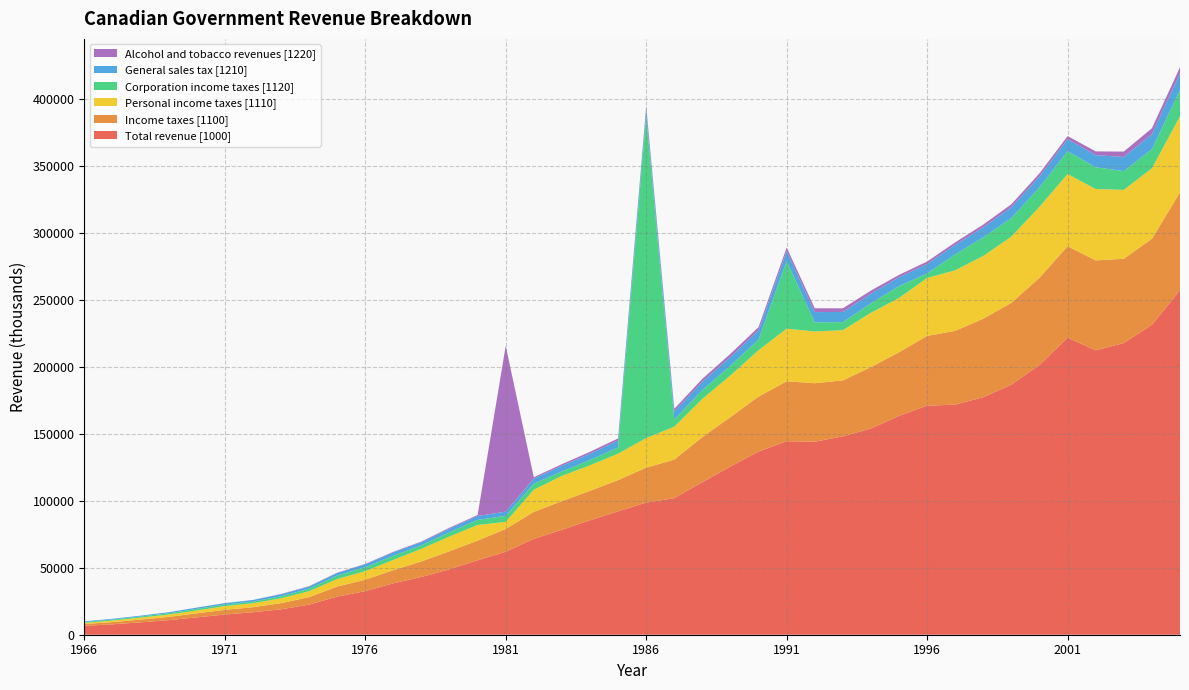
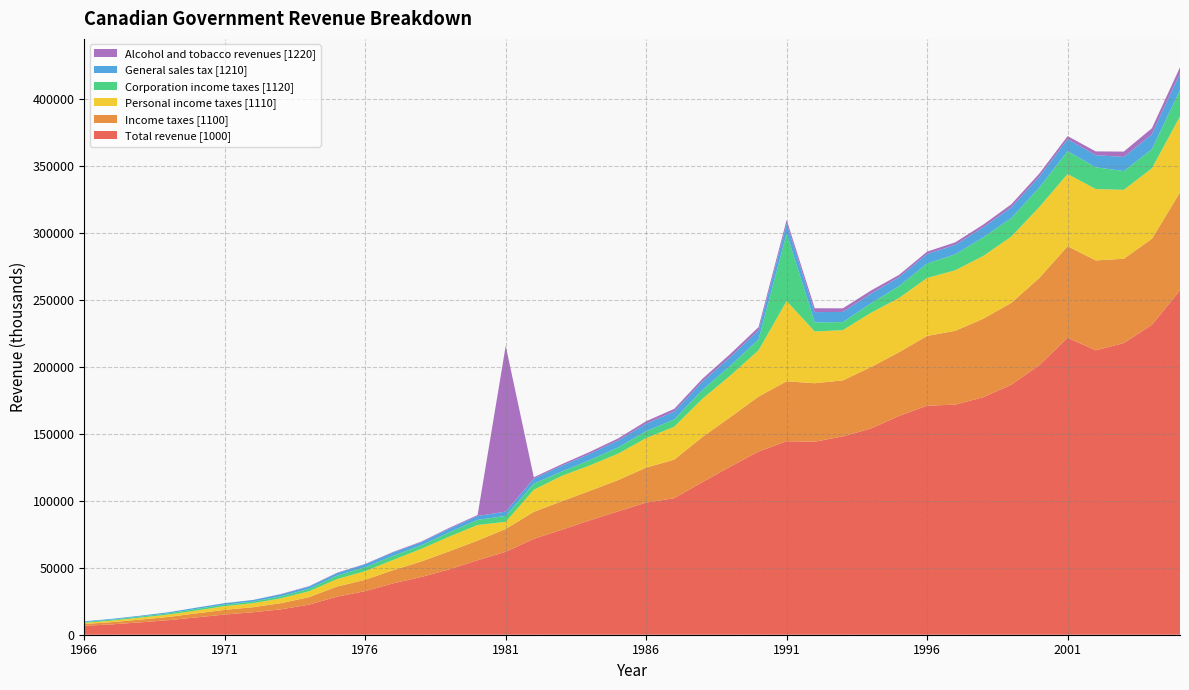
  {
    "Personal income taxes [1110]": {
      "1976": 6000,
      "1981": 5000,
      "1986": 22000,
-     "1991": 39000,
+     "1991": 60000,
      "1996": 43000,
      "2001": 54000
    },
    "Corporation income taxes [1120]": {
      "1976": 3000,
      "1981": 4000,
-     "1986": 240000,
+     "1986": 5000,
      "1991": 51000,
-     "1996": 3000,
+     "1996": 11000,
      "2001": 17000
    },
    "General sales tax [1210]": {
      "1981": 3000,
      "1991": 7000,
      "2001": 9000
    },
    "Alcohol and tobacco revenues [1220]": {
      "1981": 124000,
      "1991": 3000,
      "2001": 2000
    }
  }
